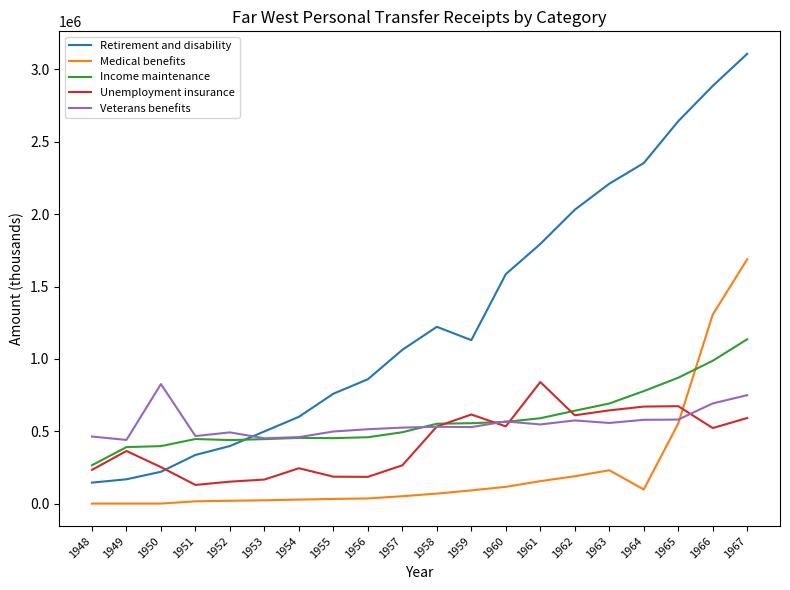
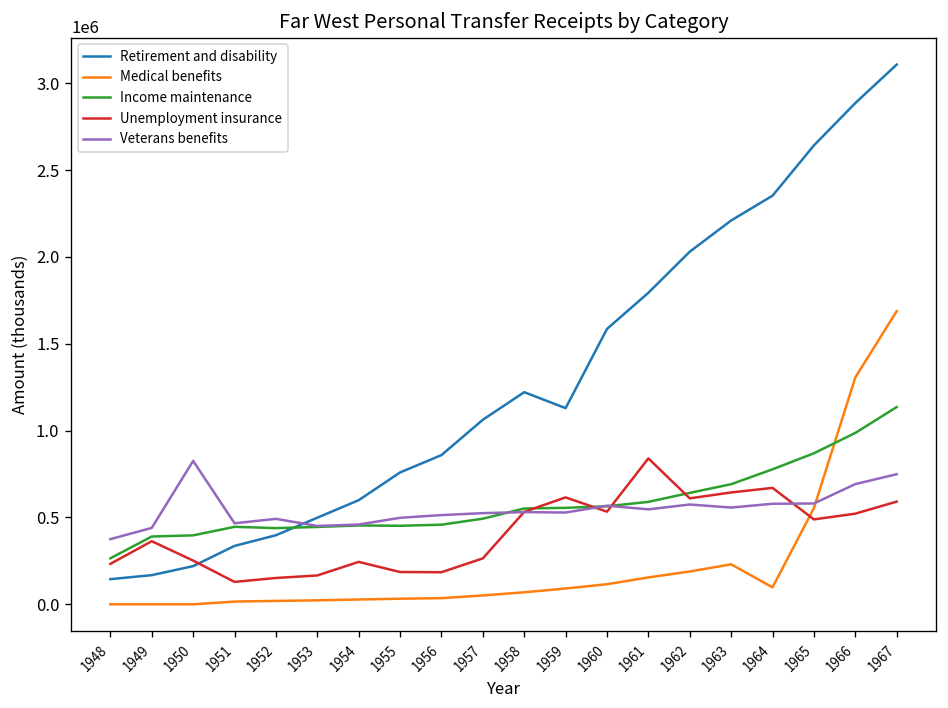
  {
    "Retirement and disability": {
      "1948": 140000,
      "1949": 170000,
      "1950": 220000,
      "1951": 340000,
      "1952": 400000,
      "1953": 500000,
      "1954": 600000,
      "1955": 760000,
      "1956": 860000,
      "1957": 1060000,
      "1958": 1220000,
      "1959": 1130000,
      "1960": 1590000,
      "1961": 1790000,
      "1962": 2030000,
      "1963": 2210000,
      "1964": 2350000,
      "1965": 2640000,
      "1966": 2890000,
      "1967": 3110000
    },
    "Medical benefits": {
      "1948": 0,
      "1949": 0,
      "1950": 0,
      "1951": 20000,
      "1952": 20000,
      "1953": 20000,
      "1954": 30000,
      "1955": 30000,
      "1956": 40000,
      "1957": 50000,
      "1958": 70000,
      "1959": 90000,
      "1960": 120000,
      "1961": 150000,
      "1962": 190000,
      "1963": 230000,
      "1964": 100000,
      "1965": 550000,
      "1966": 1310000,
      "1967": 1690000
    },
    "Income maintenance": {
      "1948": 260000,
      "1949": 390000,
      "1950": 400000,
      "1951": 450000,
      "1952": 440000,
      "1955": 450000,
      "1956": 460000,
      "1957": 490000,
      "1958": 550000,
      "1959": 560000,
      "1961": 590000,
      "1962": 640000,
      "1963": 690000,
      "1964": 780000,
      "1965": 870000,
      "1966": 990000,
      "1967": 1140000
    },
    "Unemployment insurance": {
      "1948": 230000,
      "1949": 360000,
      "1950": 250000,
      "1951": 130000,
      "1952": 150000,
      "1953": 170000,
      "1954": 240000,
      "1955": 190000,
      "1956": 180000,
      "1957": 260000,
      "1959": 620000,
      "1960": 530000,
      "1961": 840000,
      "1962": 610000,
      "1963": 640000,
      "1964": 670000,
-     "1965": 670000,
+     "1965": 490000,
      "1966": 520000,
      "1967": 590000
    },
    "Veterans benefits": {
-     "1948": 460000,
+     "1948": 380000,
      "1949": 440000,
      "1950": 830000,
      "1951": 470000,
      "1952": 490000,
      "1955": 500000,
      "1956": 510000,
      "1957": 520000,
      "1959": 530000,
      "1961": 550000,
      "1962": 570000,
      "1963": 560000,
      "1964": 580000,
      "1965": 580000,
      "1966": 690000,
      "1967": 750000
    }
  }
